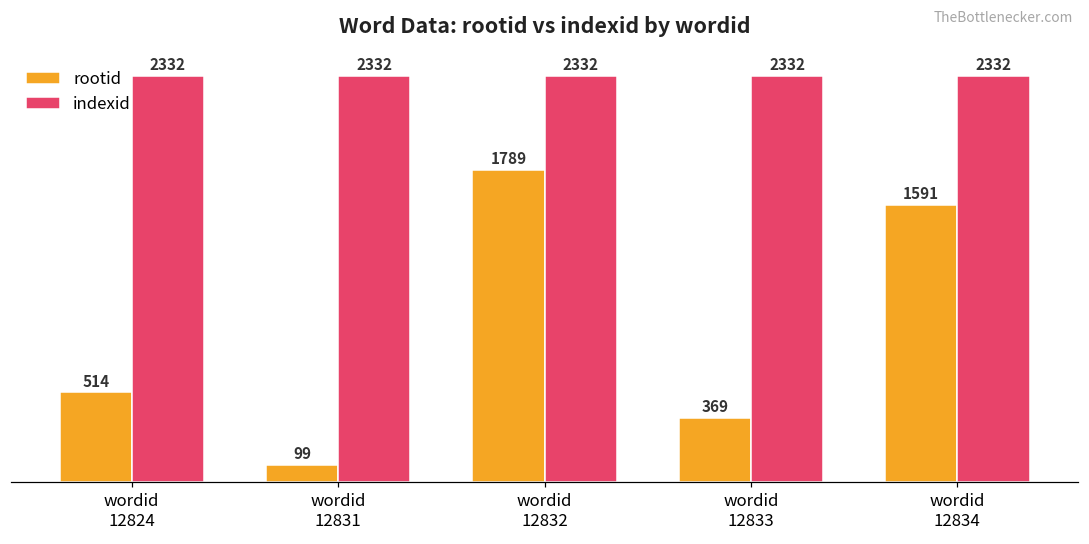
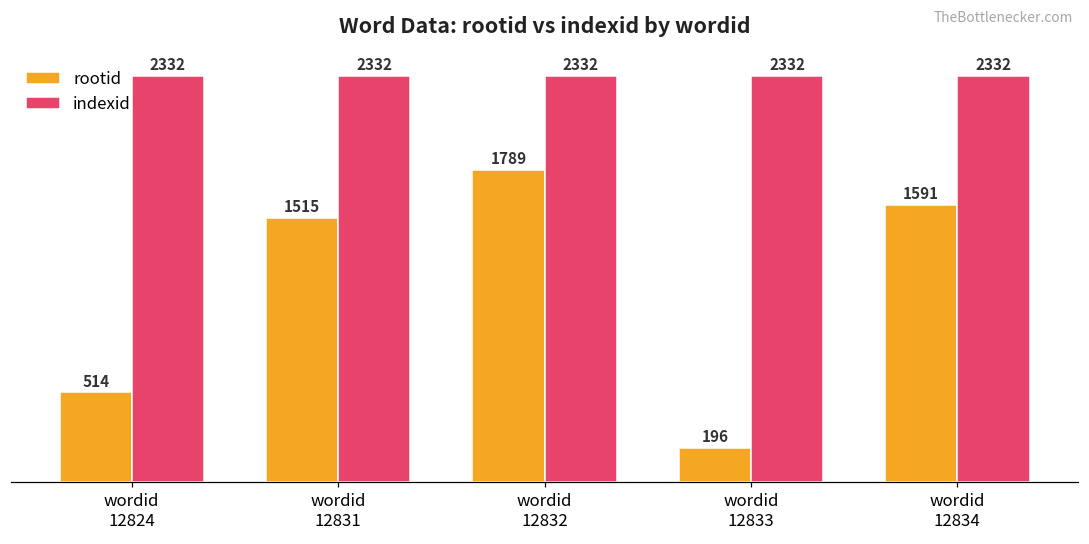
  {
    "rootid": {
      "wordid 12824": 514,
-     "wordid 12831": 99,
+     "wordid 12831": 1515,
      "wordid 12832": 1789,
-     "wordid 12833": 369,
+     "wordid 12833": 196,
      "wordid 12834": 1591
    },
    "indexid": {
      "wordid 12824": 2332,
      "wordid 12831": 2332,
      "wordid 12832": 2332,
      "wordid 12833": 2332,
      "wordid 12834": 2332
    }
  }
